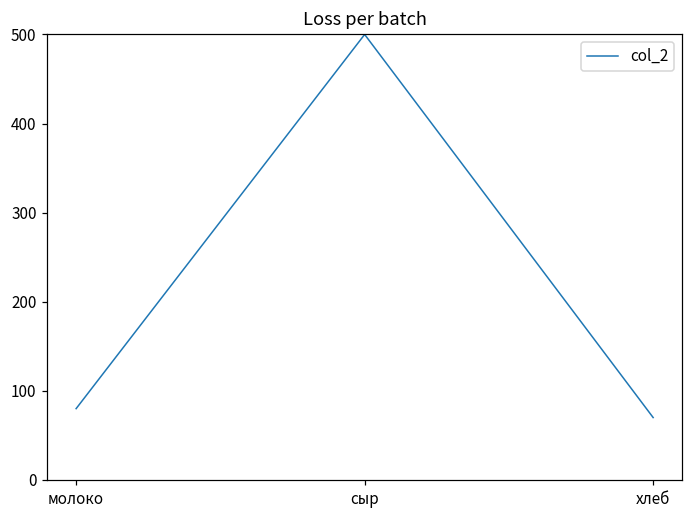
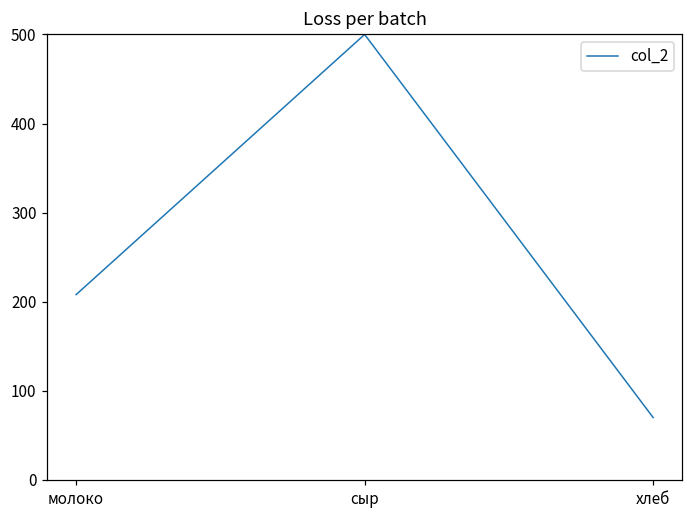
  {
-   "молоко": 80,
+   "молоко": 210,
    "сыр": 500,
    "хлеб": 70
  }
